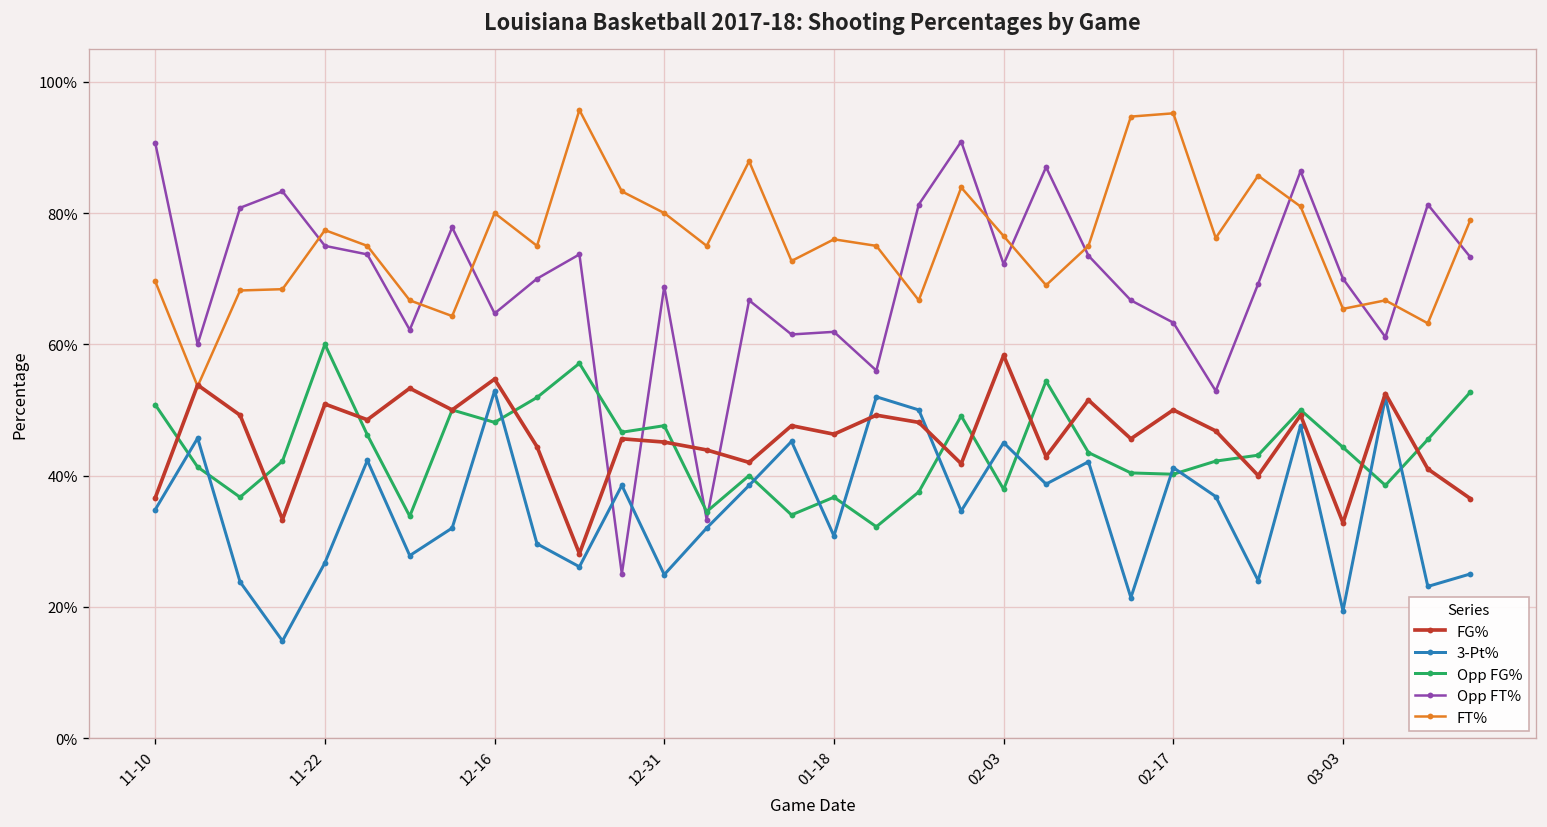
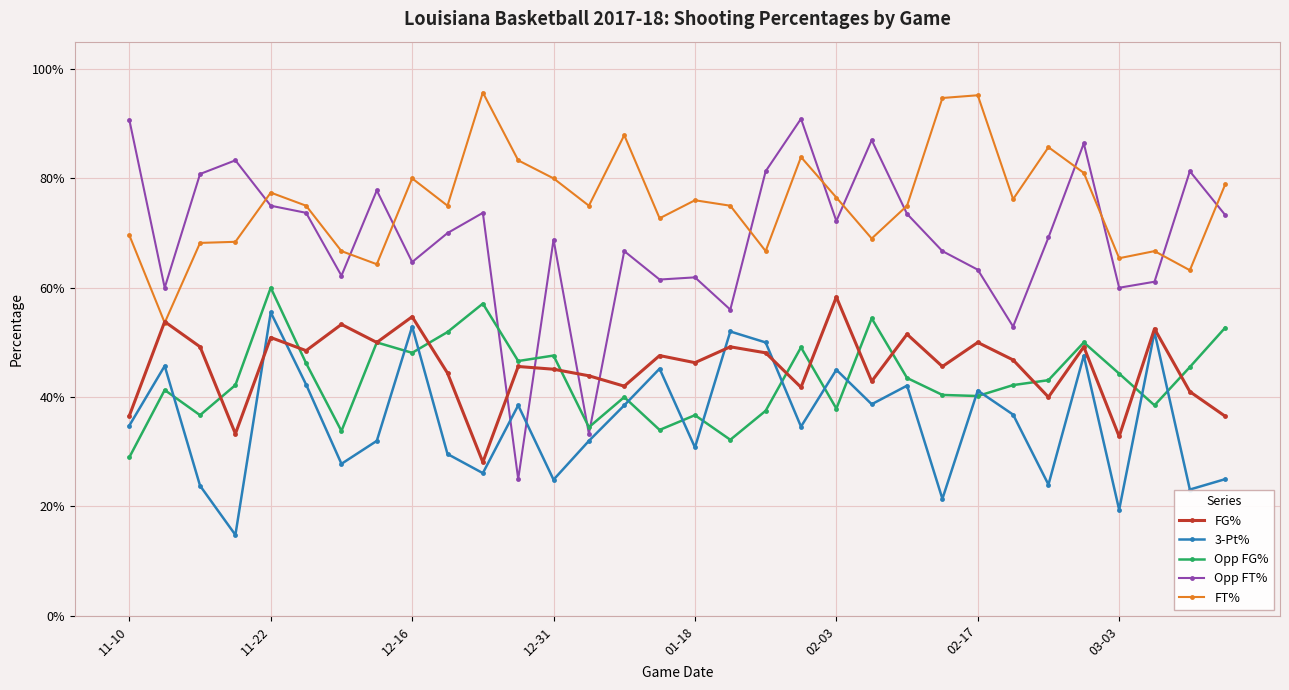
  {
    "FG%": {
      "11-10": "37%",
      "11-22": "51%",
      "12-16": "55%",
      "12-31": "45%",
      "01-18": "46%",
      "02-03": "58%",
      "02-17": "50%",
      "03-03": "33%"
    },
    "3-Pt%": {
      "11-10": "35%",
-     "11-22": "27%",
+     "11-22": "56%",
      "12-16": "53%",
      "12-31": "25%",
      "01-18": "31%",
      "02-03": "45%",
      "02-17": "41%",
      "03-03": "19%"
    },
    "Opp FG%": {
-     "11-10": "51%",
+     "11-10": "29%",
      "11-22": "60%",
      "12-16": "48%",
      "12-31": "48%",
      "01-18": "37%",
      "02-03": "38%",
      "02-17": "40%",
      "03-03": "44%"
    },
    "Opp FT%": {
      "11-10": "91%",
      "11-22": "75%",
      "12-16": "65%",
      "12-31": "69%",
      "01-18": "62%",
      "02-03": "72%",
      "02-17": "63%",
-     "03-03": "70%"
+     "03-03": "60%"
    },
    "FT%": {
      "11-10": "70%",
      "11-22": "77%",
      "12-16": "80%",
      "12-31": "80%",
      "01-18": "76%",
      "02-03": "77%",
      "02-17": "95%",
      "03-03": "65%"
    }
  }
